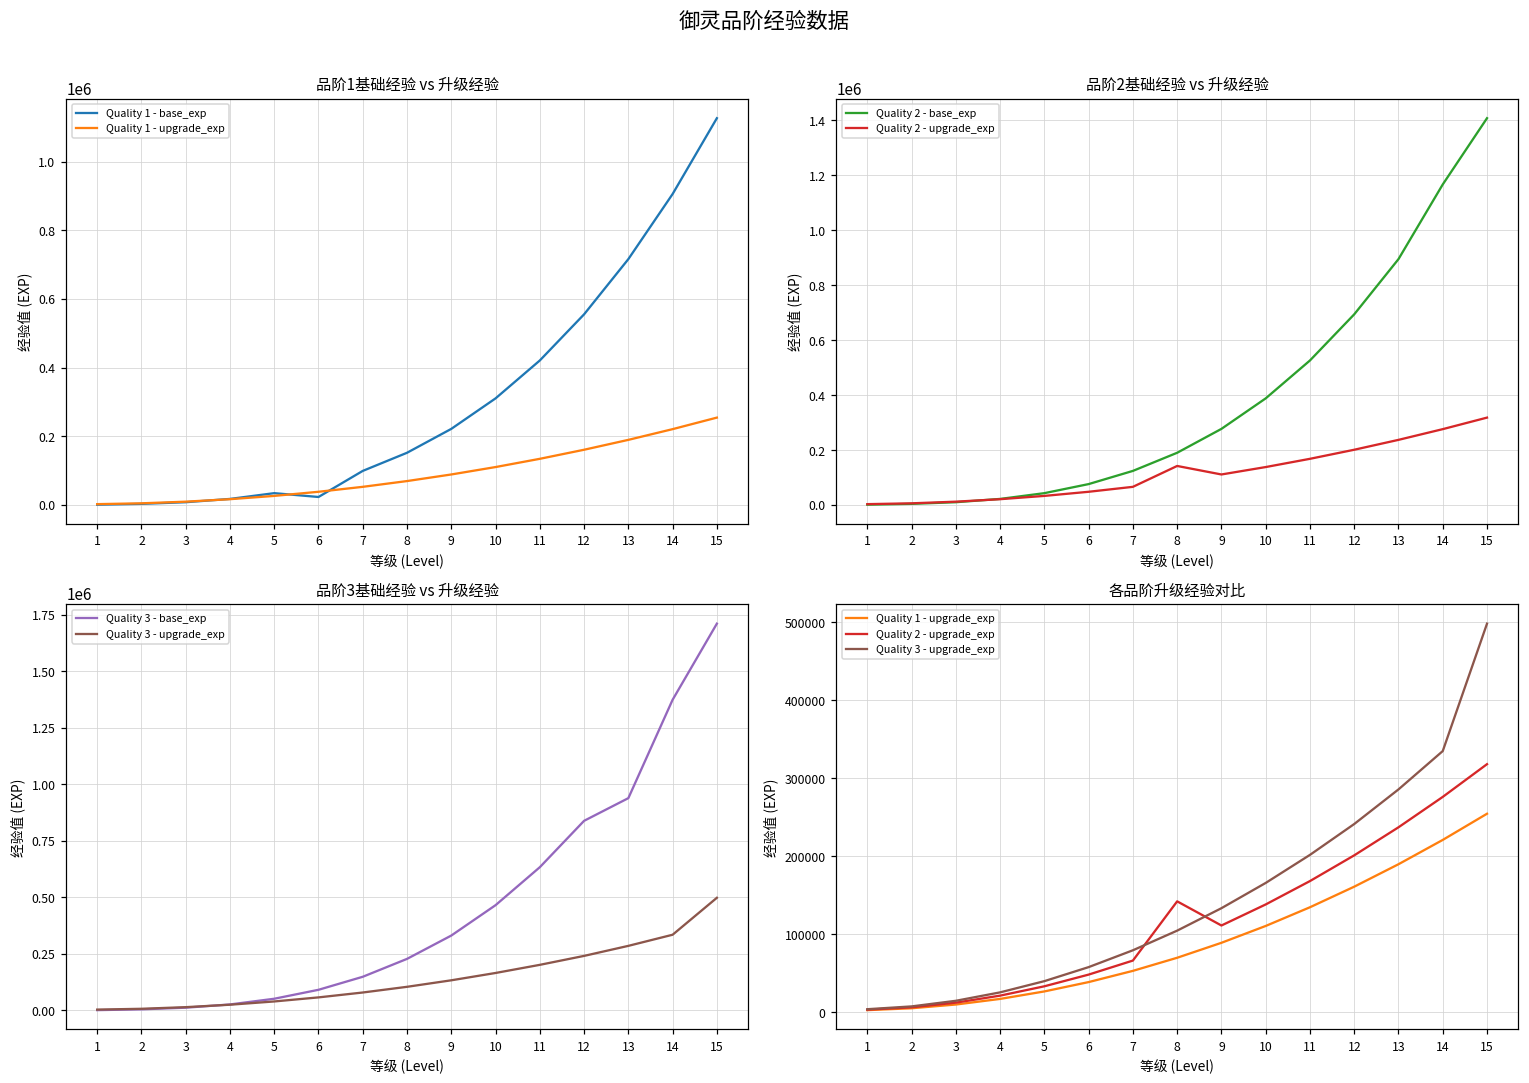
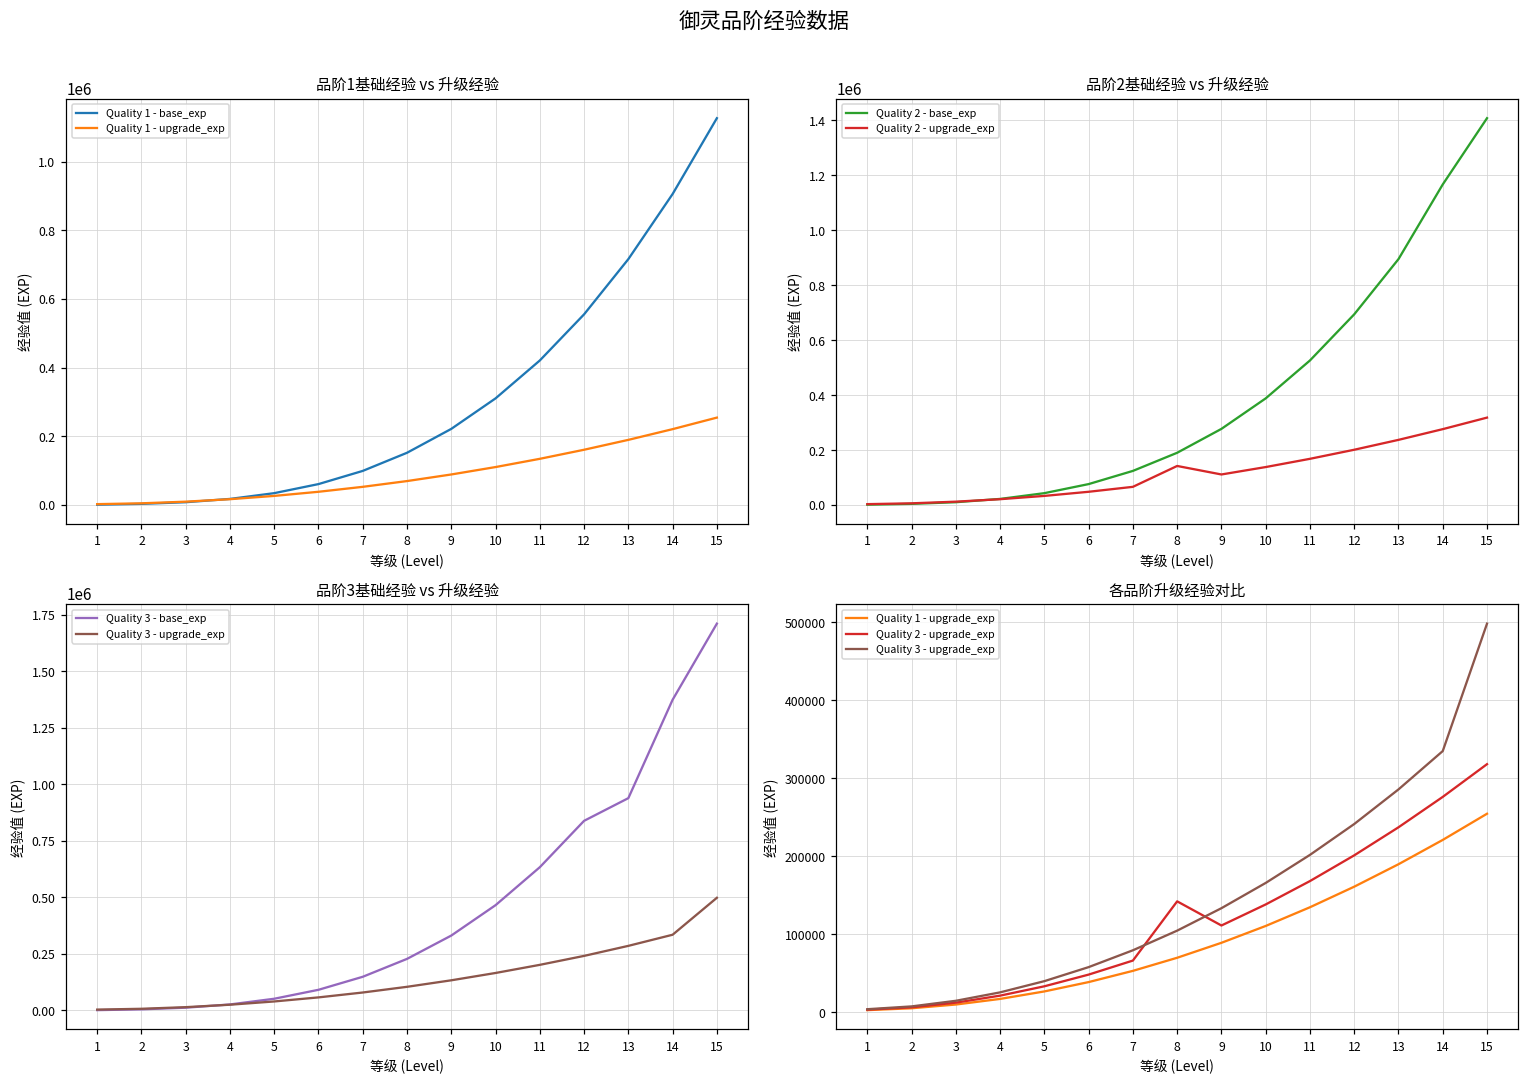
  {
    "品阶1基础经验 vs 升级经验": {
      "Quality 1 - base_exp": {
-       "6": 20000,
+       "6": 60000,
        "7": 100000,
        "8": 150000,
        "9": 220000,
        "10": 310000,
        "11": 420000,
        "12": 560000,
        "13": 720000,
        "14": 910000,
        "15": 1130000
      },
      "Quality 1 - upgrade_exp": {
        "6": 40000,
        "7": 50000,
        "8": 70000,
        "9": 90000,
        "10": 110000,
        "11": 130000,
        "12": 160000,
        "13": 190000,
        "14": 220000,
        "15": 250000
      }
    },
    "品阶2基础经验 vs 升级经验": {
      "Quality 2 - base_exp": {
        "6": 80000,
        "7": 120000,
        "8": 190000,
        "9": 280000,
        "10": 390000,
        "11": 530000,
        "12": 690000,
        "13": 900000,
        "14": 1170000,
        "15": 1410000
      },
      "Quality 2 - upgrade_exp": {
        "6": 50000,
        "7": 70000,
        "8": 140000,
        "9": 110000,
        "10": 140000,
        "11": 170000,
        "12": 200000,
        "13": 240000,
        "14": 280000,
        "15": 320000
      }
    },
    "品阶3基础经验 vs 升级经验": {
      "Quality 3 - base_exp": {
        "6": 90000,
        "7": 150000,
        "8": 230000,
        "9": 330000,
        "10": 470000,
        "11": 630000,
        "12": 840000,
        "13": 940000,
        "14": 1370000,
        "15": 1710000
      },
      "Quality 3 - upgrade_exp": {
        "6": 60000,
        "7": 80000,
        "8": 100000,
        "9": 130000,
        "10": 170000,
        "11": 200000,
        "12": 240000,
        "13": 290000,
        "14": 330000,
        "15": 500000
      }
    },
    "各品阶升级经验对比": {
      "Quality 1 - upgrade_exp": {
        "4": 20000,
        "5": 30000,
        "6": 40000,
        "7": 50000,
        "8": 70000,
        "9": 90000,
        "10": 110000,
        "11": 130000,
        "12": 160000,
        "13": 190000,
        "14": 220000,
        "15": 250000
      },
      "Quality 2 - upgrade_exp": {
        "4": 20000,
        "5": 30000,
        "6": 50000,
        "7": 70000,
        "8": 140000,
        "9": 110000,
        "10": 140000,
        "11": 170000,
        "12": 200000,
        "13": 240000,
        "14": 280000,
        "15": 320000
      },
      "Quality 3 - upgrade_exp": {
        "4": 30000,
        "5": 40000,
        "6": 60000,
        "7": 80000,
        "8": 100000,
        "9": 130000,
        "10": 170000,
        "11": 200000,
        "12": 240000,
        "13": 290000,
        "14": 330000,
        "15": 500000
      }
    }
  }
